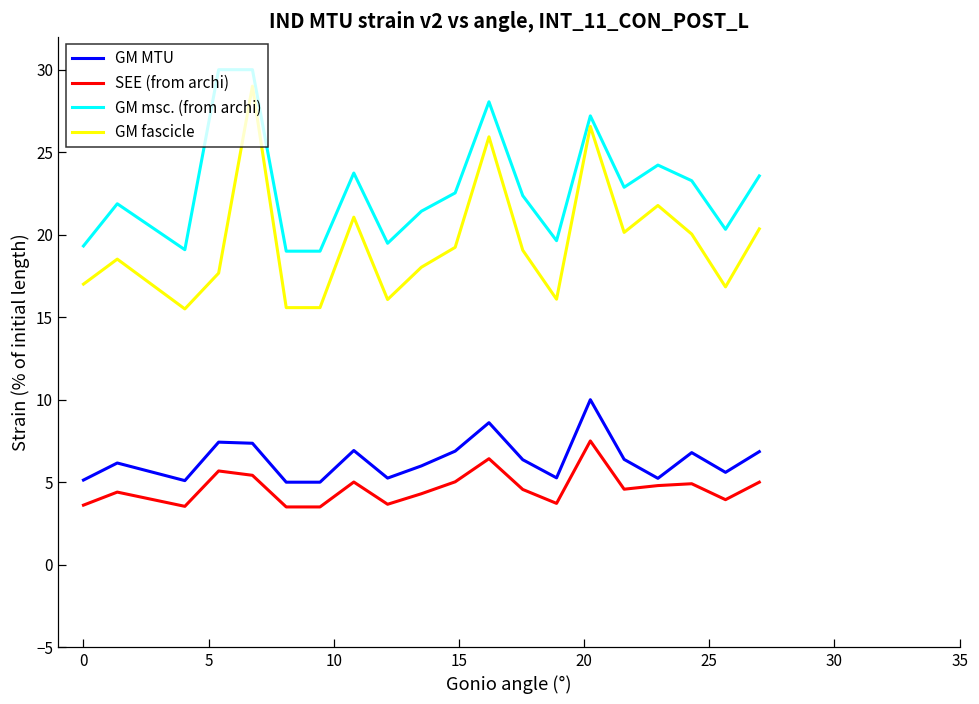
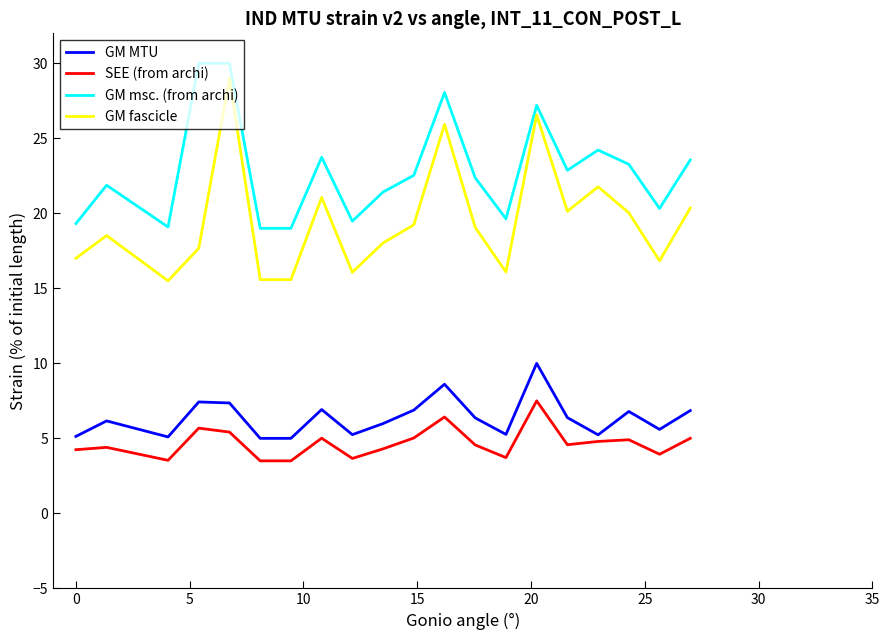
  {
    "GM MTU": {
      "0": 5.1
    },
    "SEE (from archi)": {
-     "0": 3.6
+     "0": 4.2
    },
    "GM msc. (from archi)": {
      "0": 19.3
    },
    "GM fascicle": {
      "0": 17.0
    }
  }
